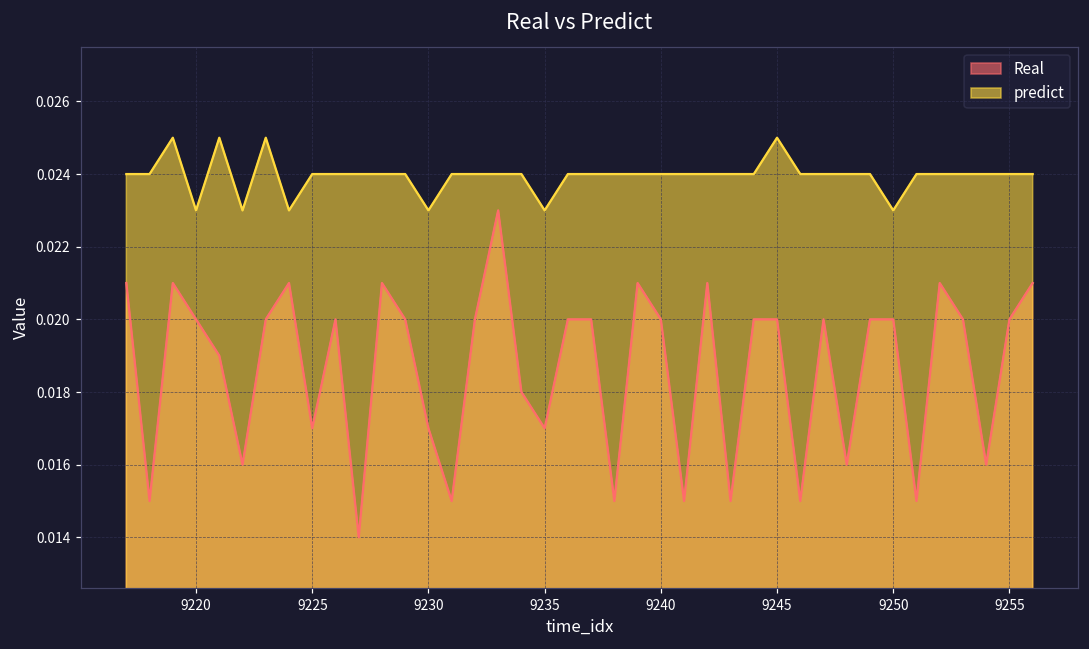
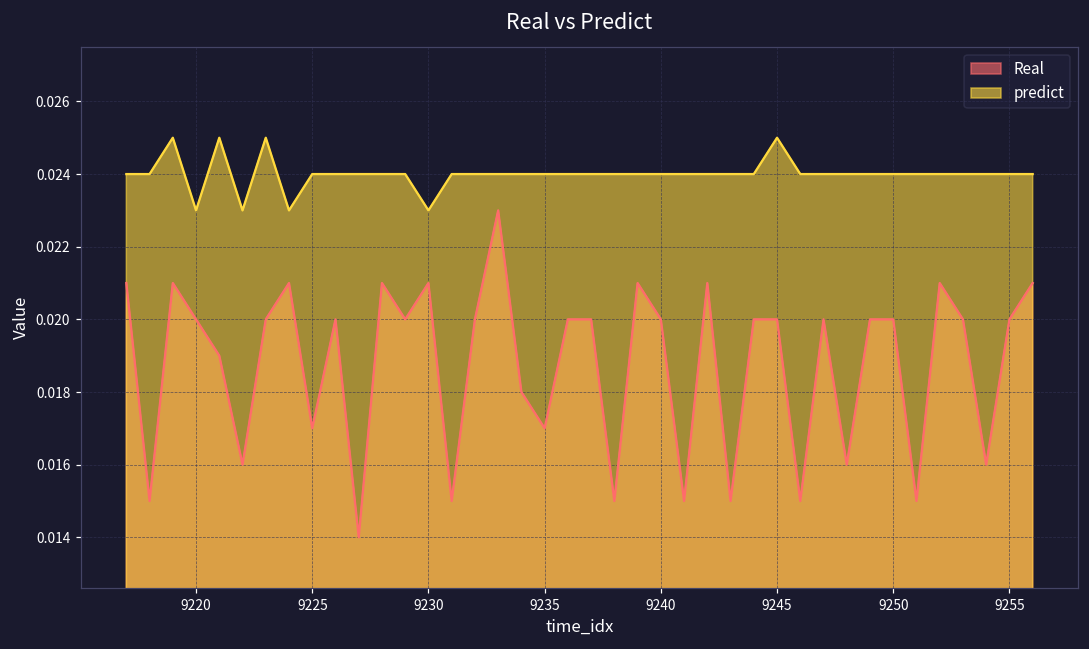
  {
    "Real": {
      "9220": 0.020,
      "9225": 0.017,
-     "9230": 0.017,
+     "9230": 0.021,
      "9235": 0.017,
      "9240": 0.020,
      "9245": 0.020,
      "9250": 0.020,
      "9255": 0.020
    },
    "predict": {
      "9220": 0.023,
      "9225": 0.024,
      "9230": 0.023,
-     "9235": 0.023,
+     "9235": 0.024,
      "9240": 0.024,
      "9245": 0.025,
-     "9250": 0.023,
+     "9250": 0.024,
      "9255": 0.024
    }
  }
